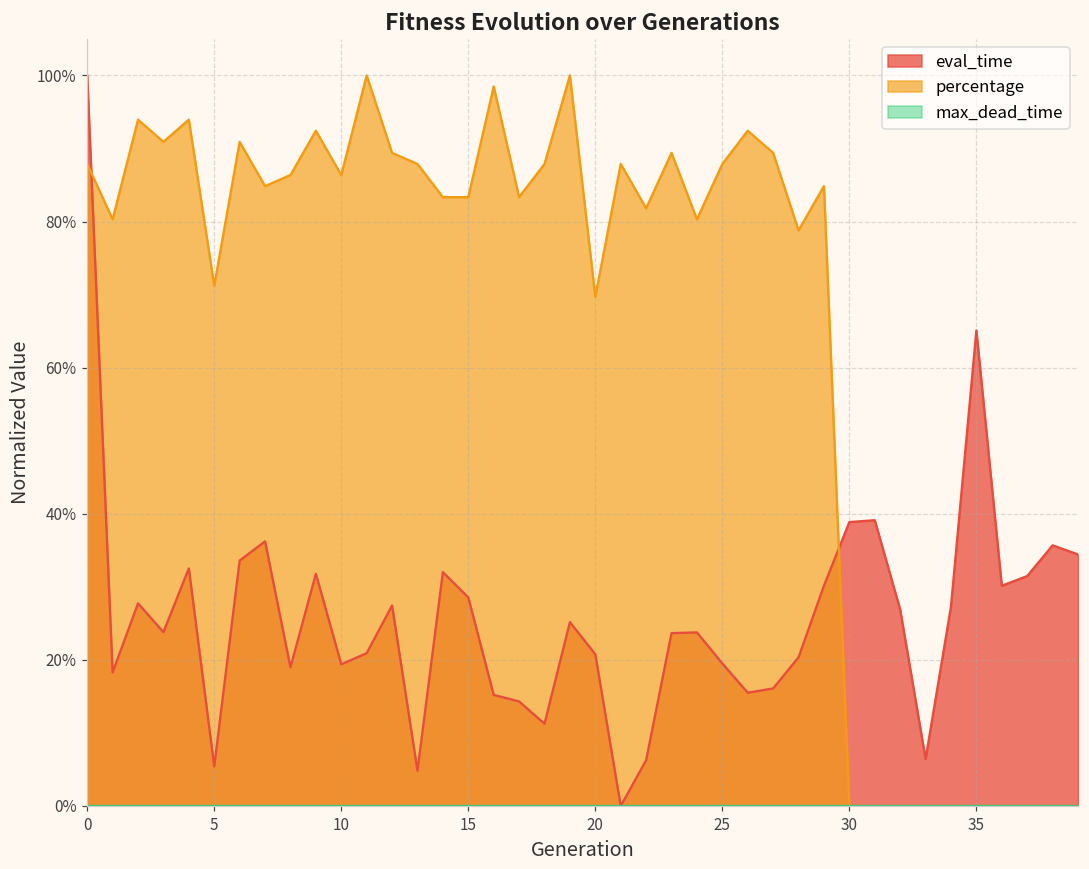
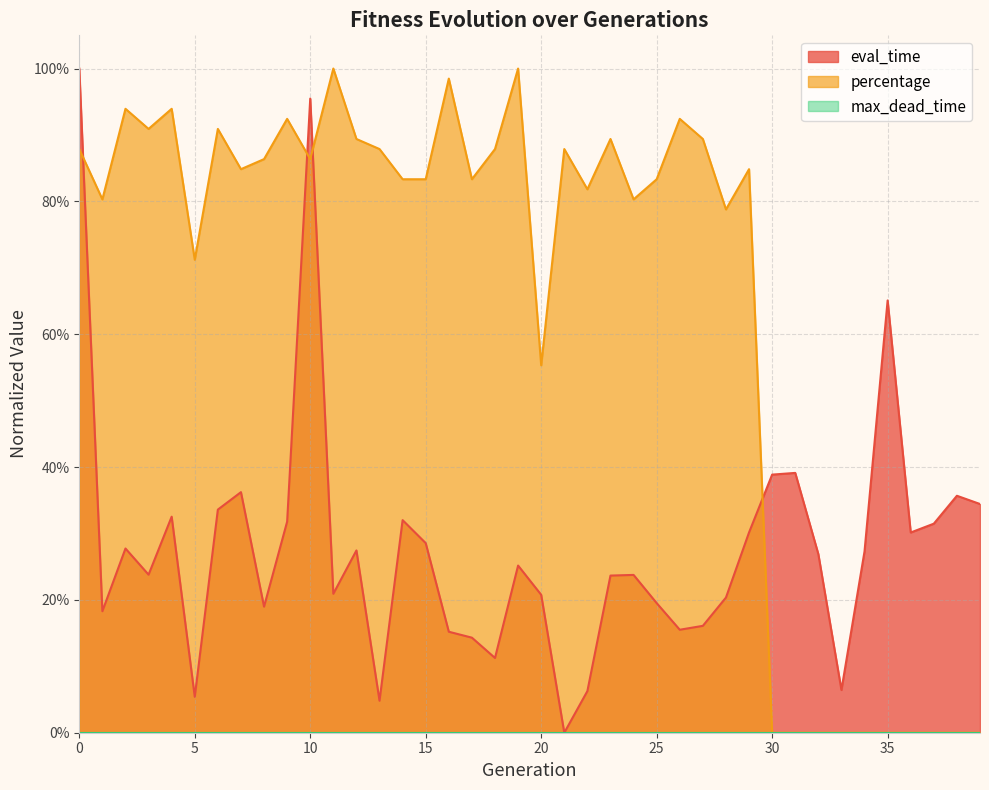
  {
    "eval_time": {
      "0": "100%",
      "5": "5%",
-     "10": "19%",
+     "10": "95%",
      "15": "29%",
      "20": "21%",
      "25": "20%",
      "30": "39%",
      "35": "65%"
    },
    "percentage": {
      "0": "88%",
      "5": "71%",
      "10": "86%",
      "15": "83%",
-     "20": "70%",
-     "25": "88%"
+     "20": "55%",
+     "25": "83%"
    },
    "max_dead_time": {
      "0": "0%",
      "5": "0%",
      "10": "0%",
      "15": "0%",
      "20": "0%",
      "25": "0%"
    }
  }
